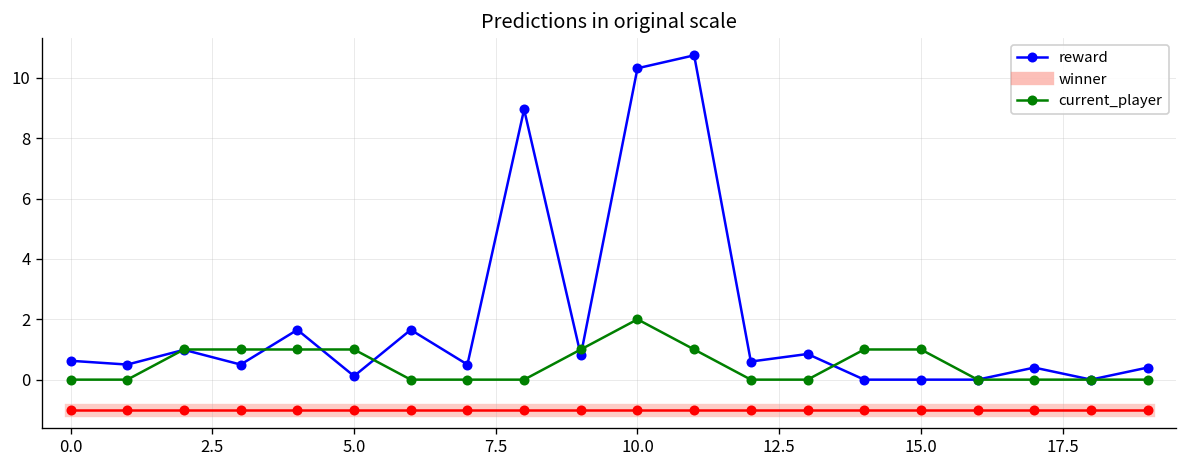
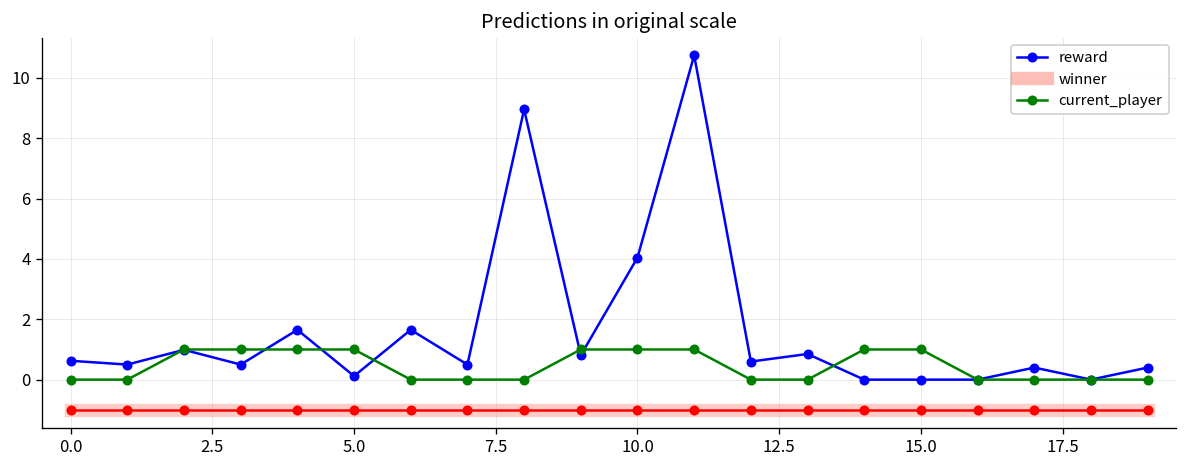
  {
    "reward": {
      "0.0": 0.6,
      "5.0": 0.1,
-     "10.0": 10.3,
+     "10.0": 4.0,
      "15.0": 0.0
    },
    "winner": {
      "0.0": -1.0,
      "5.0": -1.0,
      "10.0": -1.0,
      "15.0": -1.0
    },
    "current_player": {
      "0.0": 0,
      "5.0": 1,
-     "10.0": 2,
+     "10.0": 1,
      "15.0": 1
    }
  }
